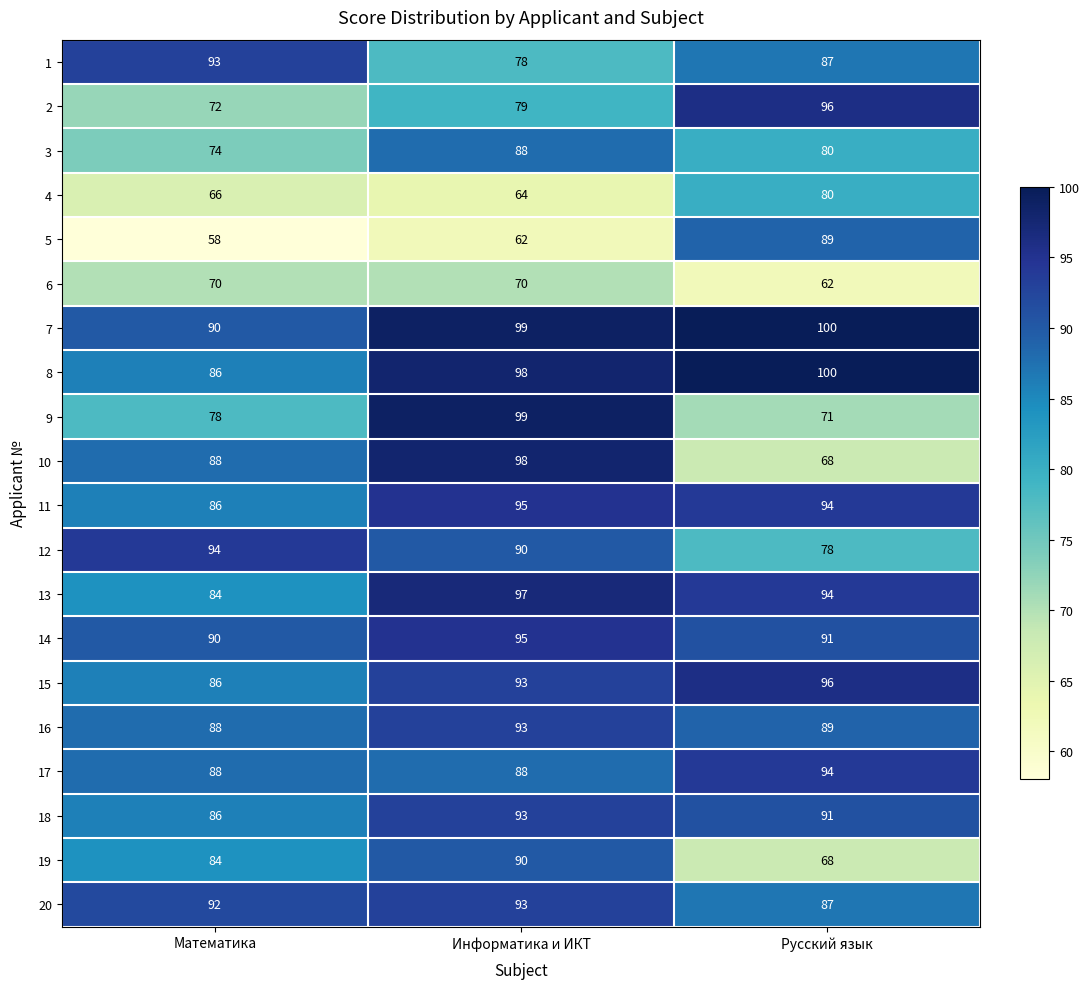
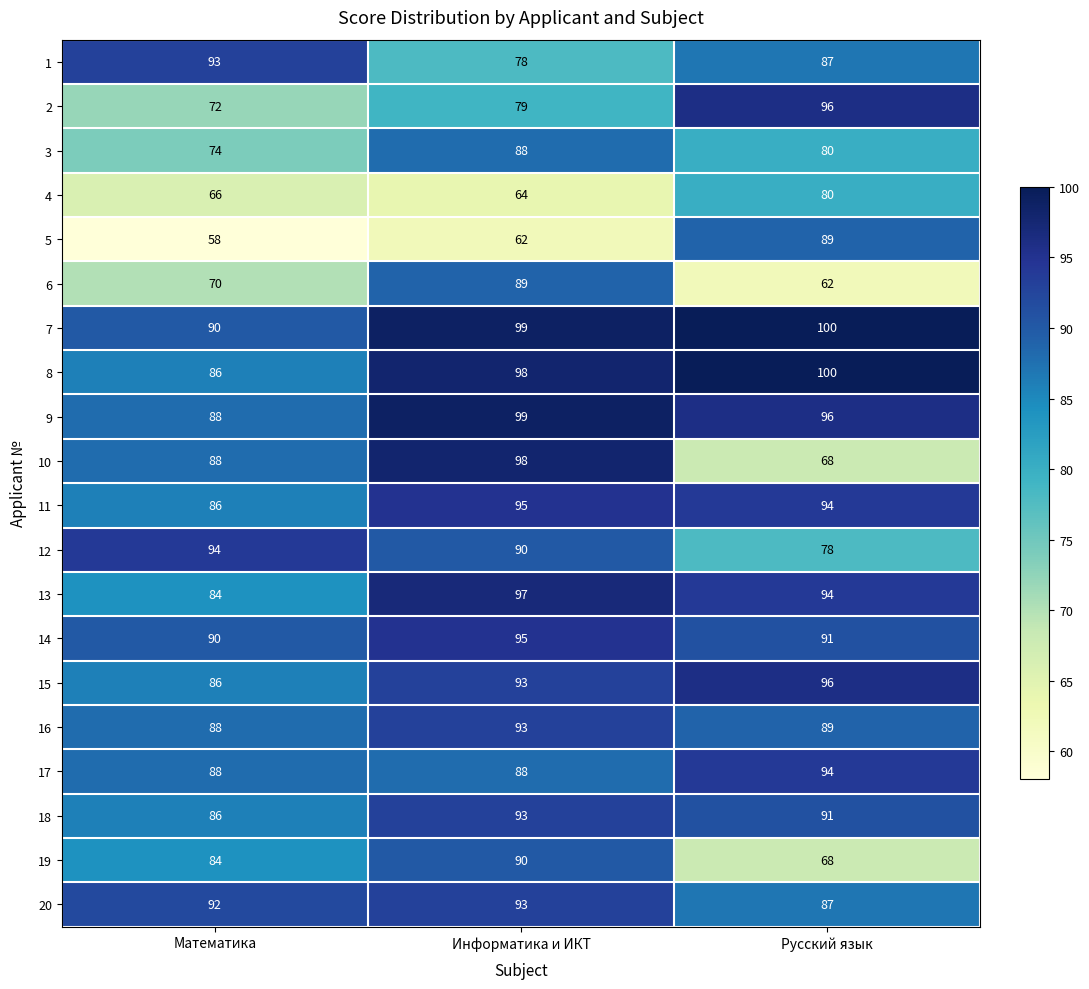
  {
    "1": {
      "Математика": 93,
      "Информатика и ИКТ": 78,
      "Русский язык": 87
    },
    "2": {
      "Математика": 72,
      "Информатика и ИКТ": 79,
      "Русский язык": 96
    },
    "3": {
      "Математика": 74,
      "Информатика и ИКТ": 88,
      "Русский язык": 80
    },
    "4": {
      "Математика": 66,
      "Информатика и ИКТ": 64,
      "Русский язык": 80
    },
    "5": {
      "Математика": 58,
      "Информатика и ИКТ": 62,
      "Русский язык": 89
    },
    "6": {
      "Математика": 70,
-     "Информатика и ИКТ": 70,
+     "Информатика и ИКТ": 89,
      "Русский язык": 62
    },
    "7": {
      "Математика": 90,
      "Информатика и ИКТ": 99,
      "Русский язык": 100
    },
    "8": {
      "Математика": 86,
      "Информатика и ИКТ": 98,
      "Русский язык": 100
    },
    "9": {
-     "Математика": 78,
+     "Математика": 88,
      "Информатика и ИКТ": 99,
-     "Русский язык": 71
+     "Русский язык": 96
    },
    "10": {
      "Математика": 88,
      "Информатика и ИКТ": 98,
      "Русский язык": 68
    },
    "11": {
      "Математика": 86,
      "Информатика и ИКТ": 95,
      "Русский язык": 94
    },
    "12": {
      "Математика": 94,
      "Информатика и ИКТ": 90,
      "Русский язык": 78
    },
    "13": {
      "Математика": 84,
      "Информатика и ИКТ": 97,
      "Русский язык": 94
    },
    "14": {
      "Математика": 90,
      "Информатика и ИКТ": 95,
      "Русский язык": 91
    },
    "15": {
      "Математика": 86,
      "Информатика и ИКТ": 93,
      "Русский язык": 96
    },
    "16": {
      "Математика": 88,
      "Информатика и ИКТ": 93,
      "Русский язык": 89
    },
    "17": {
      "Математика": 88,
      "Информатика и ИКТ": 88,
      "Русский язык": 94
    },
    "18": {
      "Математика": 86,
      "Информатика и ИКТ": 93,
      "Русский язык": 91
    },
    "19": {
      "Математика": 84,
      "Информатика и ИКТ": 90,
      "Русский язык": 68
    },
    "20": {
      "Математика": 92,
      "Информатика и ИКТ": 93,
      "Русский язык": 87
    }
  }
